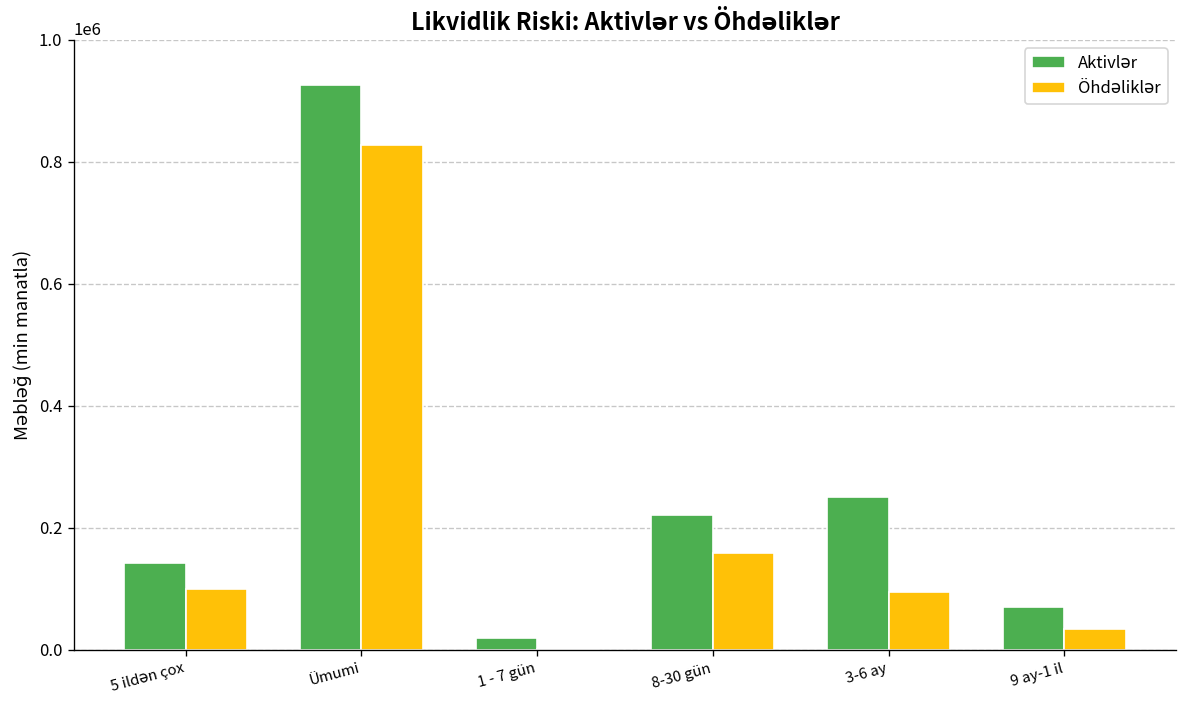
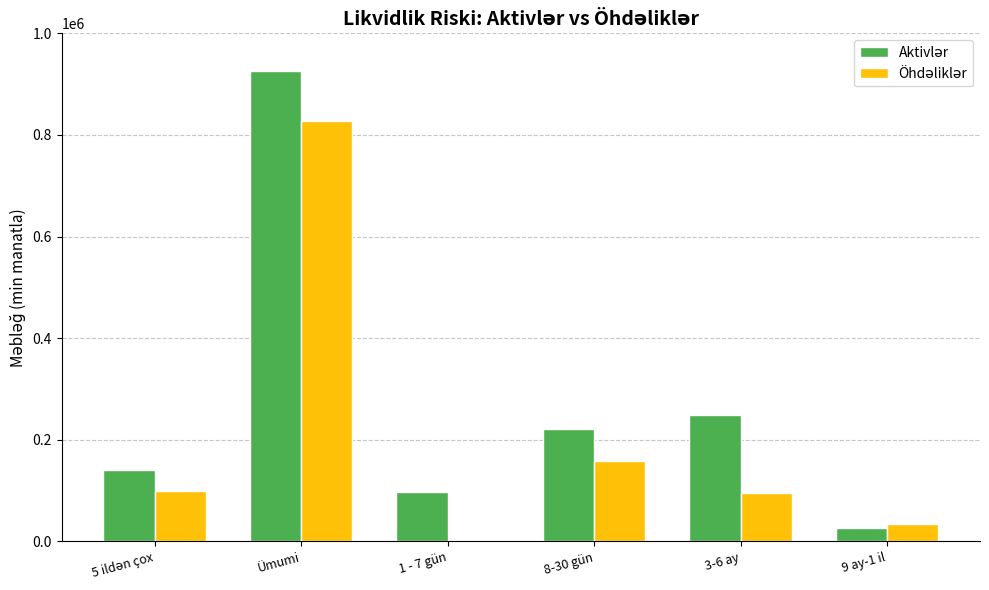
  {
    "Aktivlər": {
      "5 ildən çox": 140000,
      "Ümumi": 930000,
-     "1 - 7 gün": 20000,
+     "1 - 7 gün": 100000,
      "8-30 gün": 220000,
      "3-6 ay": 250000,
-     "9 ay-1 il": 70000
+     "9 ay-1 il": 30000
    },
    "Öhdəliklər": {
      "5 ildən çox": 100000,
      "Ümumi": 830000,
      "8-30 gün": 160000,
      "3-6 ay": 90000,
      "9 ay-1 il": 30000
    }
  }
